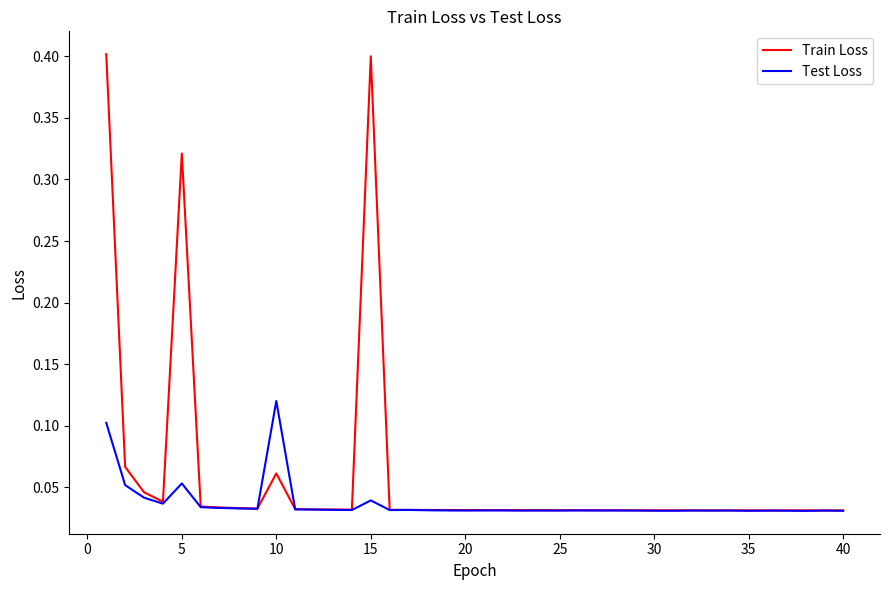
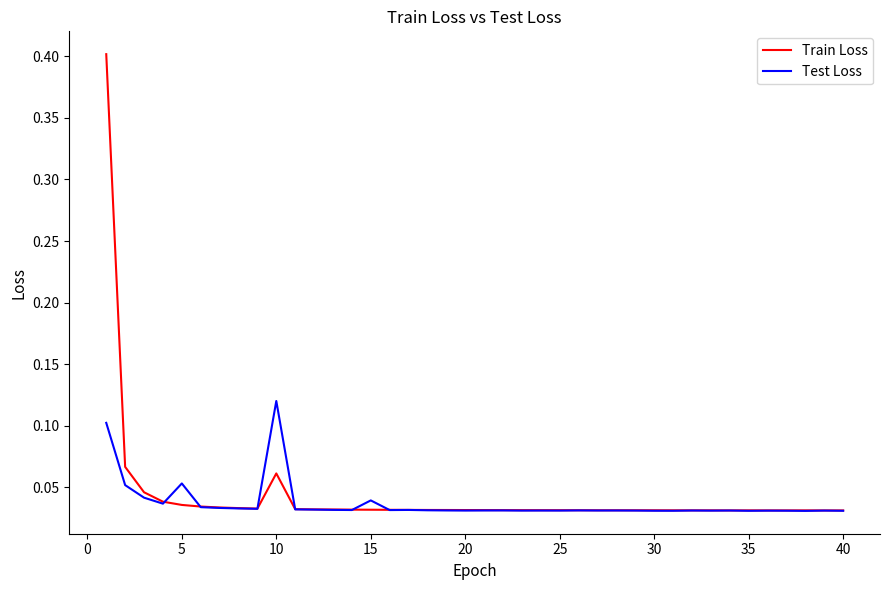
  {
    "Train Loss": {
-     "5": 0.321,
+     "5": 0.036,
      "10": 0.061,
-     "15": 0.400
+     "15": 0.032
    },
    "Test Loss": {
      "5": 0.053,
      "10": 0.120,
      "15": 0.039
    }
  }
